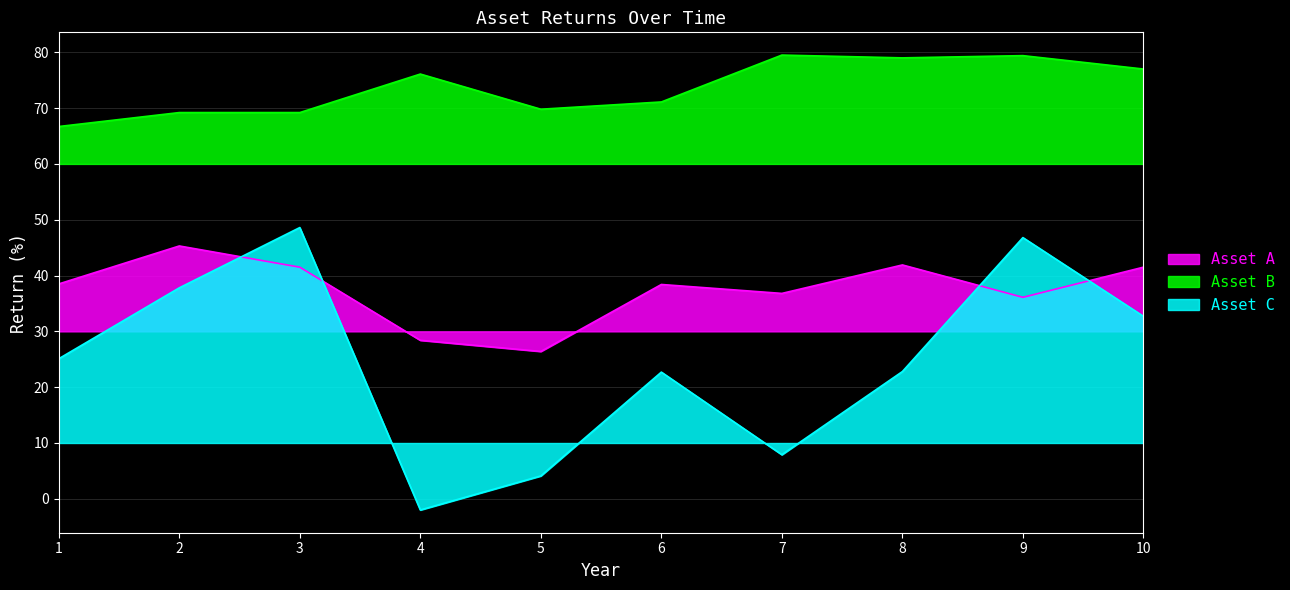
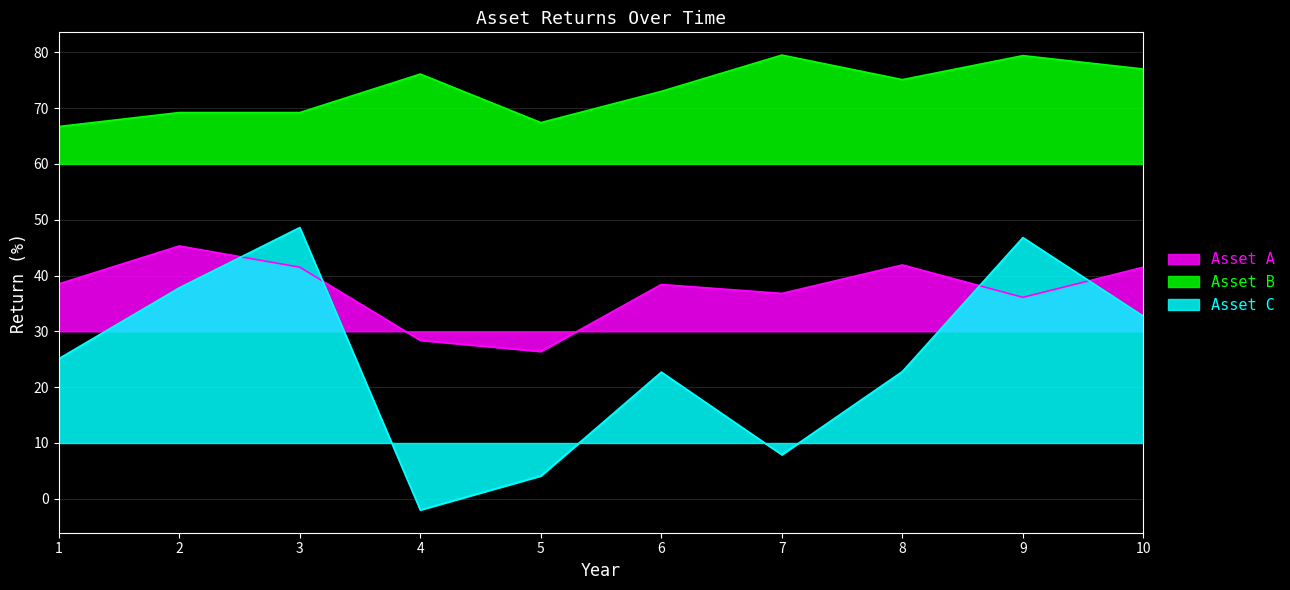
  {
    "Asset B": {
      "1": 67,
      "2": 69,
      "3": 69,
      "4": 76,
-     "5": 70,
-     "6": 71,
+     "5": 67,
+     "6": 73,
      "7": 80,
-     "8": 79,
+     "8": 75,
      "9": 79,
      "10": 77
    }
  }
